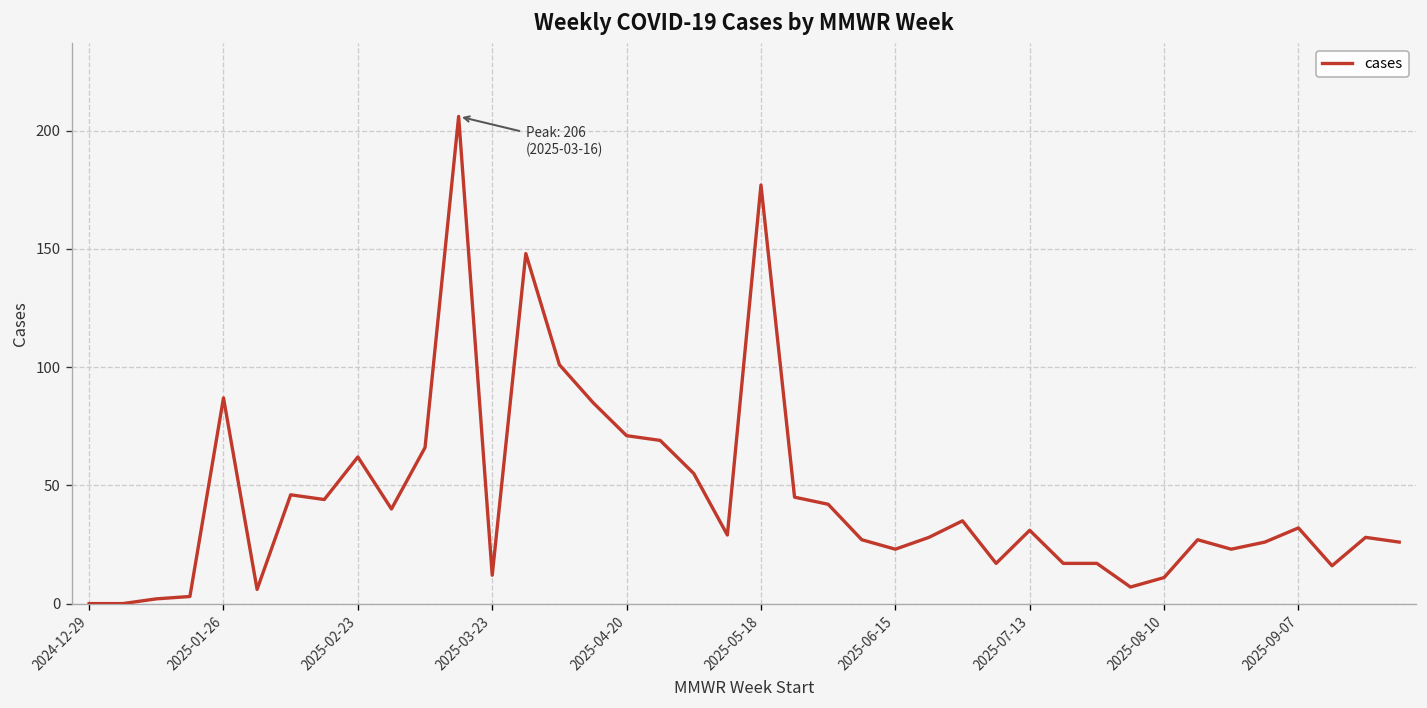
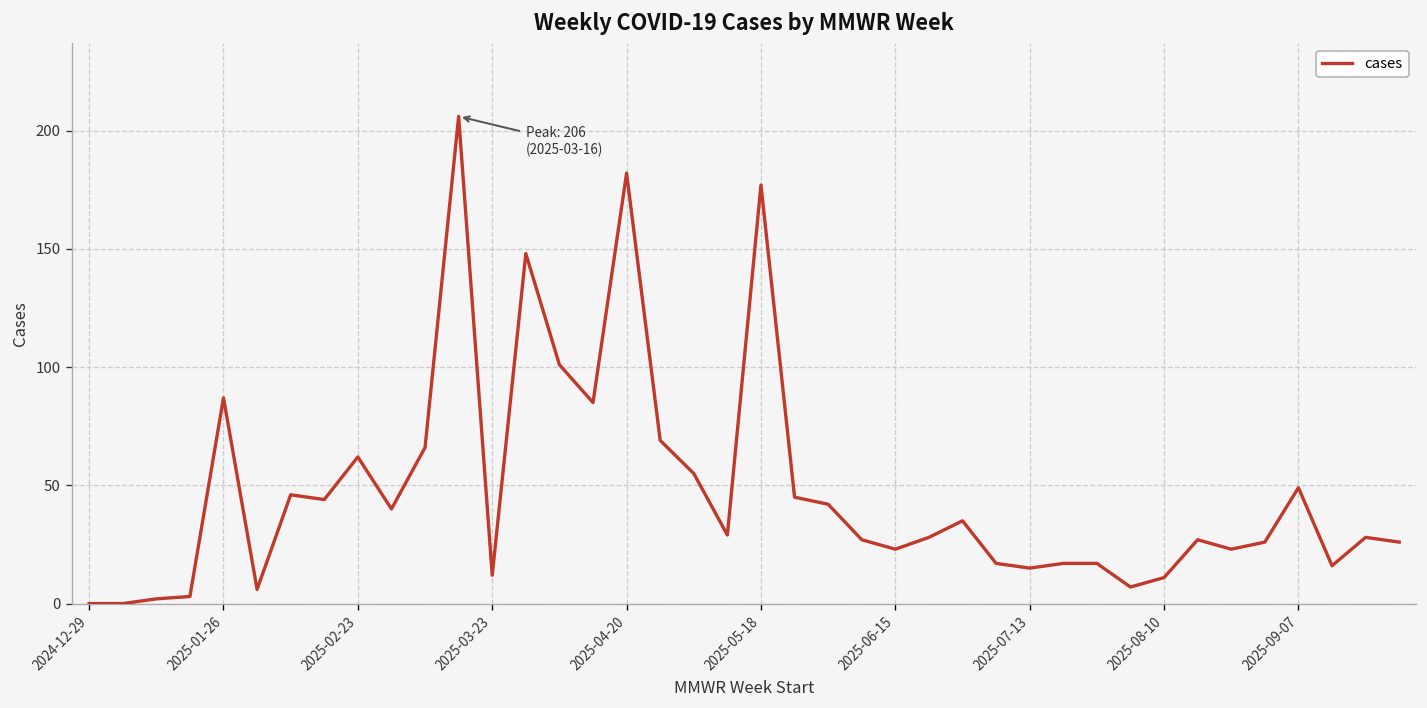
  {
    "2024-12-29": 0,
    "2025-01-26": 87,
    "2025-02-23": 62,
    "2025-03-23": 12,
-   "2025-04-20": 71,
+   "2025-04-20": 182,
    "2025-05-18": 177,
    "2025-06-15": 23,
-   "2025-07-13": 31,
+   "2025-07-13": 15,
    "2025-08-10": 11,
-   "2025-09-07": 32
+   "2025-09-07": 49
  }
